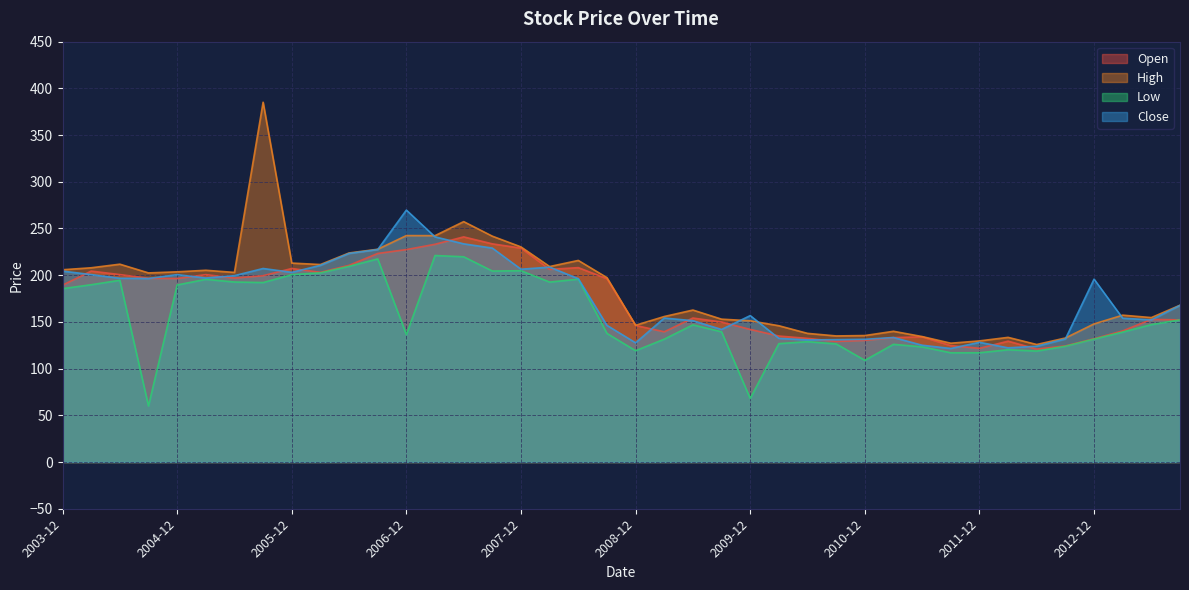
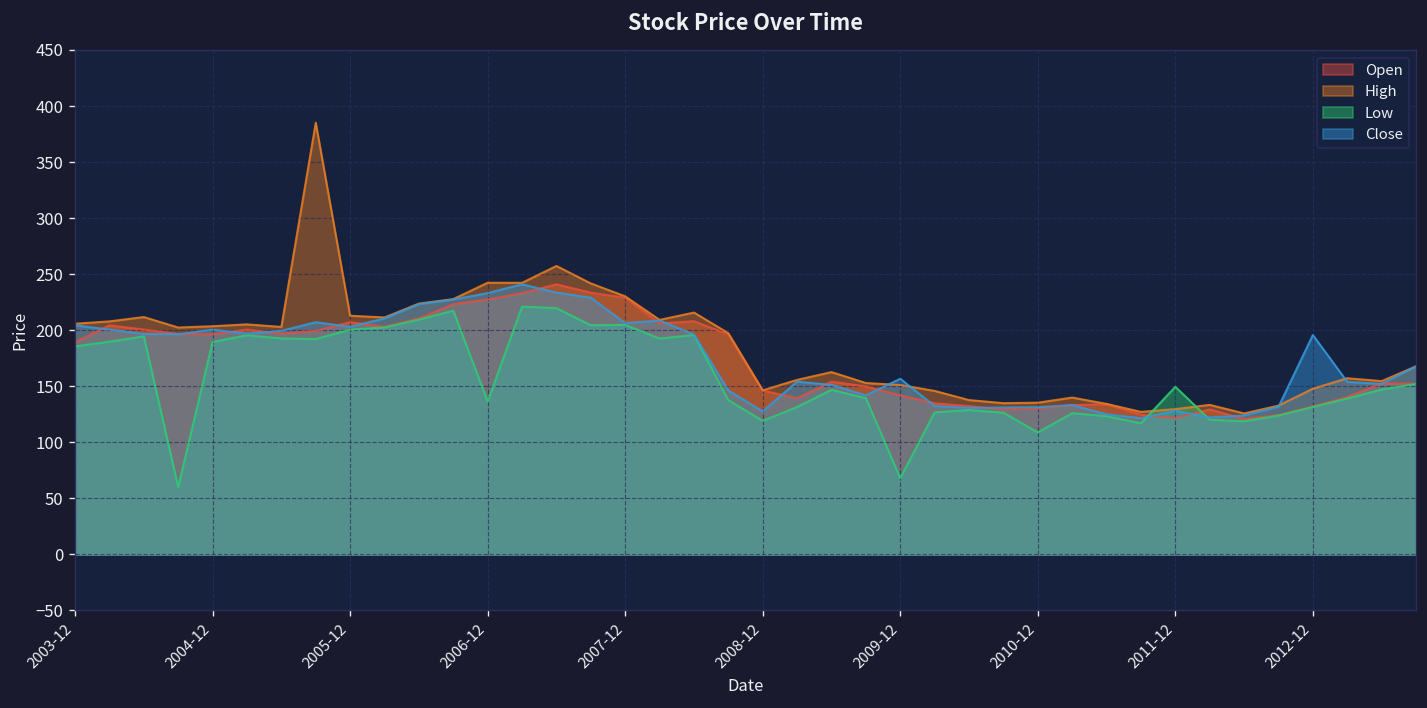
  {
    "Low": {
      "2003-12": 190,
      "2004-12": 190,
      "2006-12": 140,
      "2008-12": 120,
      "2009-12": 70,
      "2010-12": 110,
-     "2011-12": 120
+     "2011-12": 150
    },
    "Close": {
      "2004-12": 200,
-     "2006-12": 270,
+     "2006-12": 230,
      "2008-12": 130,
      "2009-12": 160,
      "2012-12": 200
    }
  }
